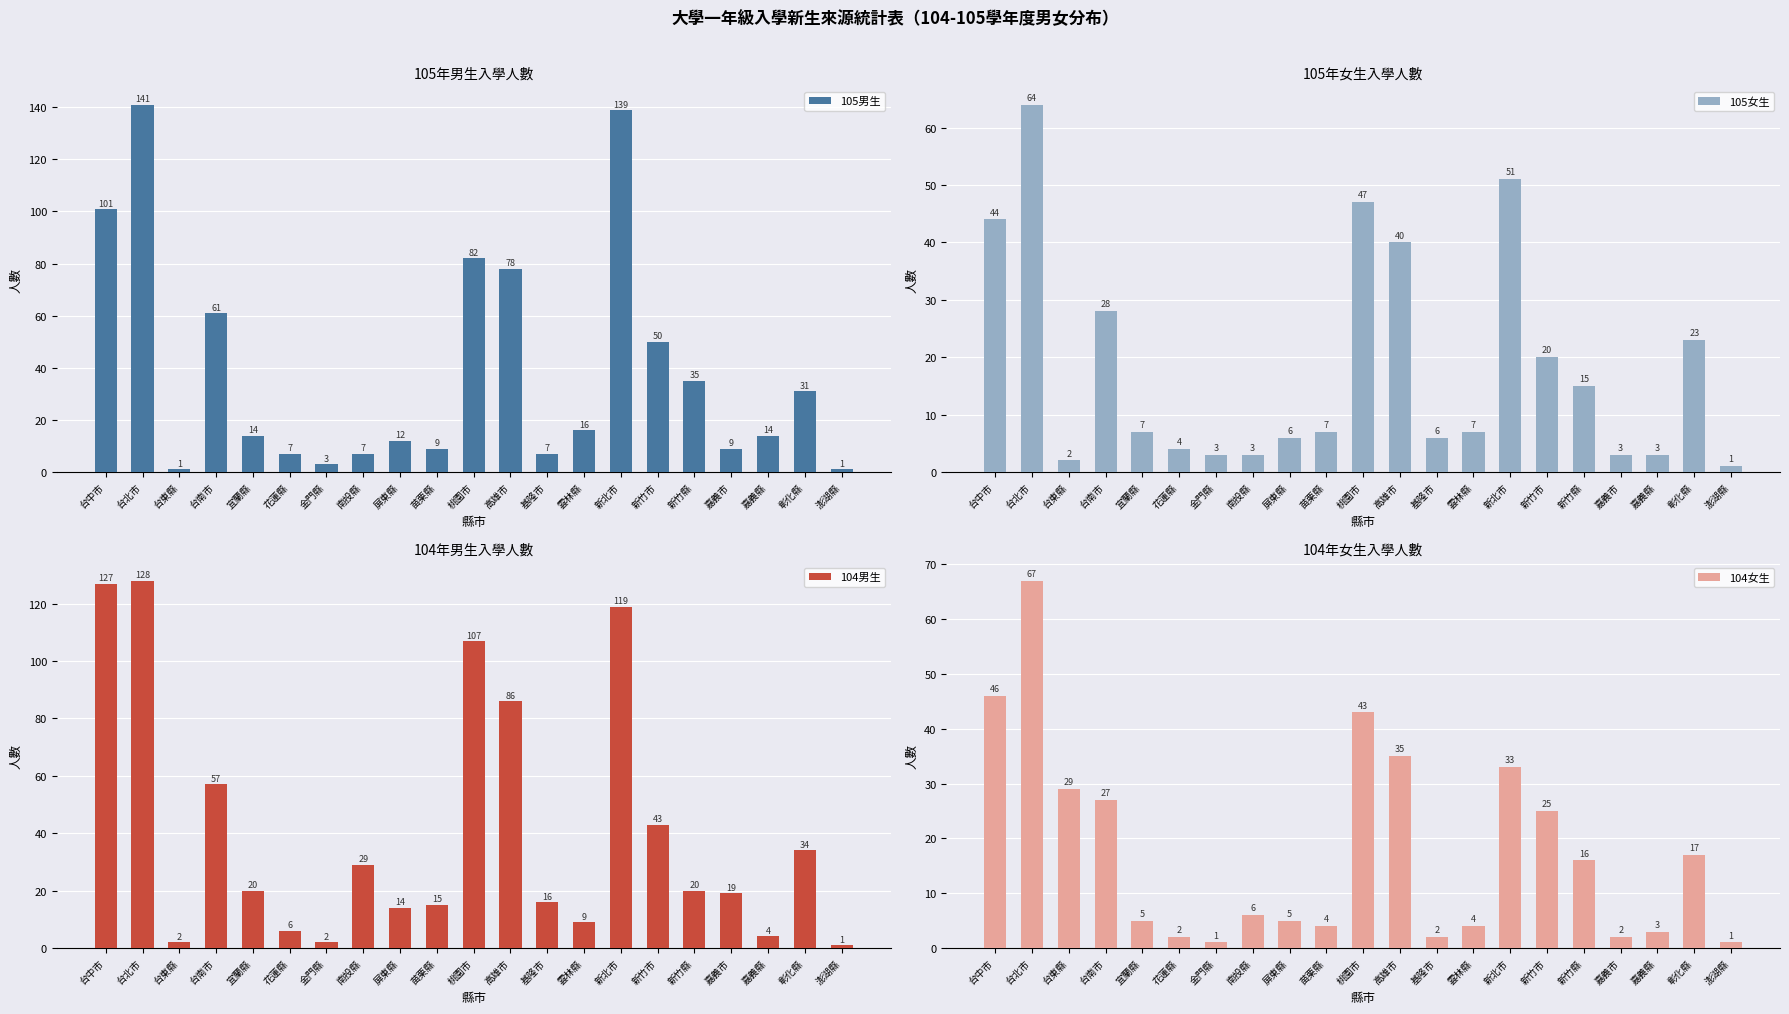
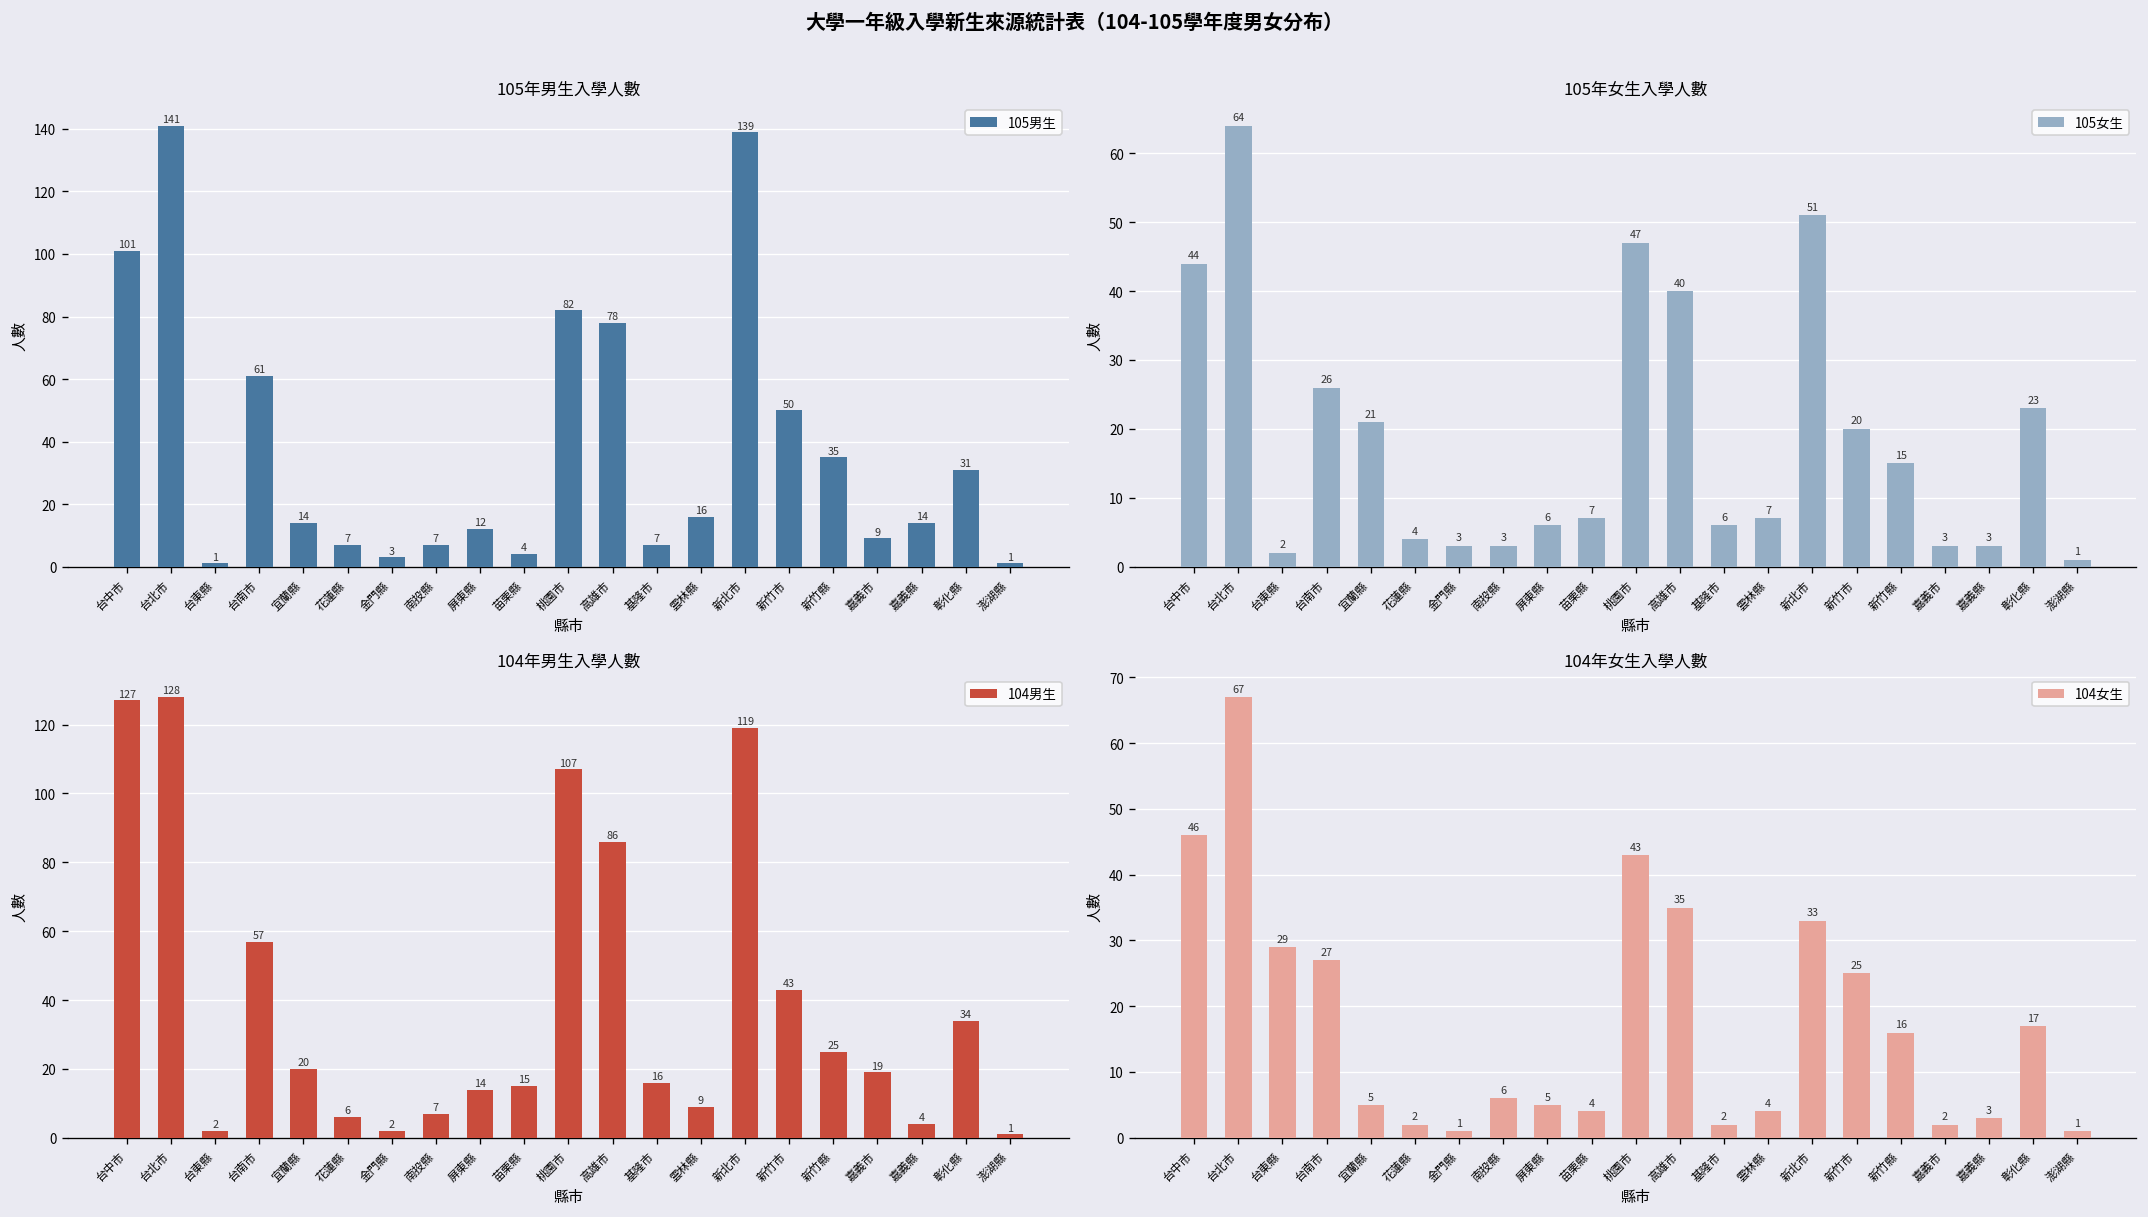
  {
    "105年男生入學人數": {
      "台中市": 101,
      "台北市": 141,
      "台東縣": 1,
      "台南市": 61,
      "宜蘭縣": 14,
      "花蓮縣": 7,
      "金門縣": 3,
      "南投縣": 7,
      "屏東縣": 12,
-     "苗栗縣": 9,
+     "苗栗縣": 4,
      "桃園市": 82,
      "高雄市": 78,
      "基隆市": 7,
      "雲林縣": 16,
      "新北市": 139,
      "新竹市": 50,
      "新竹縣": 35,
      "嘉義市": 9,
      "嘉義縣": 14,
      "彰化縣": 31,
      "澎湖縣": 1
    },
    "105年女生入學人數": {
      "台中市": 44,
      "台北市": 64,
      "台東縣": 2,
-     "台南市": 28,
-     "宜蘭縣": 7,
+     "台南市": 26,
+     "宜蘭縣": 21,
      "花蓮縣": 4,
      "金門縣": 3,
      "南投縣": 3,
      "屏東縣": 6,
      "苗栗縣": 7,
      "桃園市": 47,
      "高雄市": 40,
      "基隆市": 6,
      "雲林縣": 7,
      "新北市": 51,
      "新竹市": 20,
      "新竹縣": 15,
      "嘉義市": 3,
      "嘉義縣": 3,
      "彰化縣": 23,
      "澎湖縣": 1
    },
    "104年男生入學人數": {
      "台中市": 127,
      "台北市": 128,
      "台東縣": 2,
      "台南市": 57,
      "宜蘭縣": 20,
      "花蓮縣": 6,
      "金門縣": 2,
-     "南投縣": 29,
+     "南投縣": 7,
      "屏東縣": 14,
      "苗栗縣": 15,
      "桃園市": 107,
      "高雄市": 86,
      "基隆市": 16,
      "雲林縣": 9,
      "新北市": 119,
      "新竹市": 43,
-     "新竹縣": 20,
+     "新竹縣": 25,
      "嘉義市": 19,
      "嘉義縣": 4,
      "彰化縣": 34,
      "澎湖縣": 1
    },
    "104年女生入學人數": {
      "台中市": 46,
      "台北市": 67,
      "台東縣": 29,
      "台南市": 27,
      "宜蘭縣": 5,
      "花蓮縣": 2,
      "金門縣": 1,
      "南投縣": 6,
      "屏東縣": 5,
      "苗栗縣": 4,
      "桃園市": 43,
      "高雄市": 35,
      "基隆市": 2,
      "雲林縣": 4,
      "新北市": 33,
      "新竹市": 25,
      "新竹縣": 16,
      "嘉義市": 2,
      "嘉義縣": 3,
      "彰化縣": 17,
      "澎湖縣": 1
    }
  }
